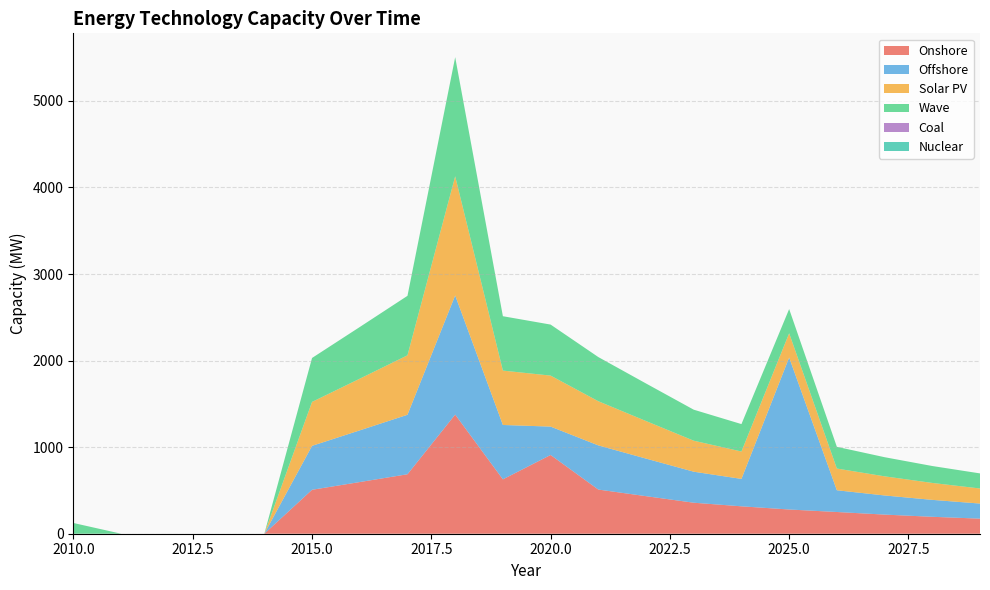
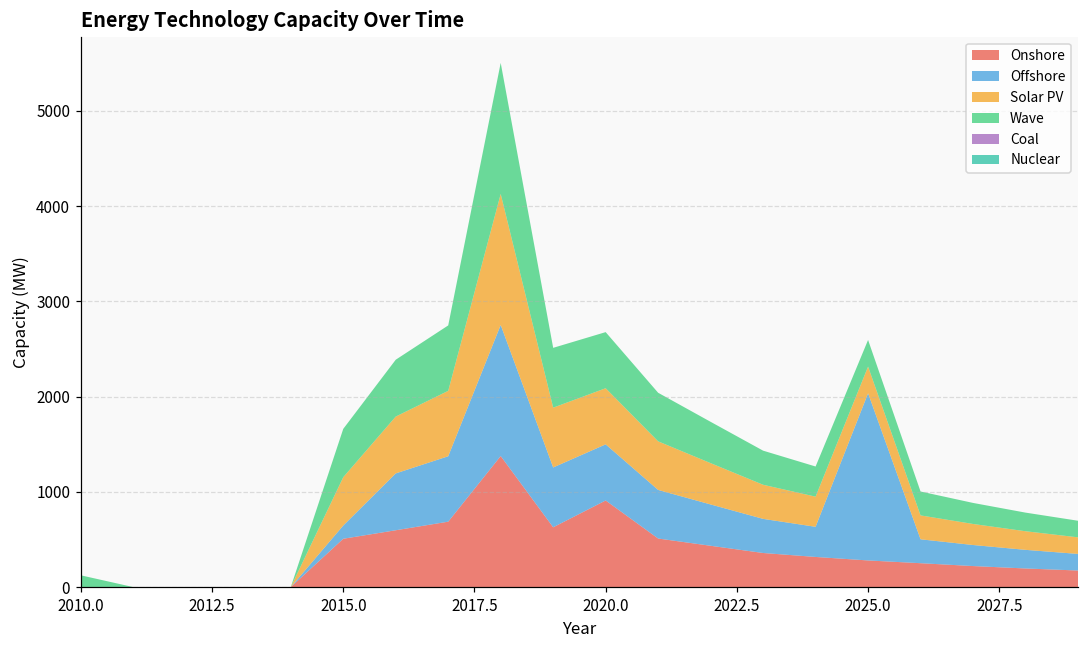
  {
    "Onshore": {
      "2015.0": 500,
      "2020.0": 900,
      "2025.0": 300
    },
    "Offshore": {
-     "2015.0": 500,
-     "2020.0": 300,
+     "2015.0": 100,
+     "2020.0": 600,
      "2025.0": 1800
    },
    "Solar PV": {
      "2015.0": 500,
      "2020.0": 600,
      "2025.0": 300
    }
  }
